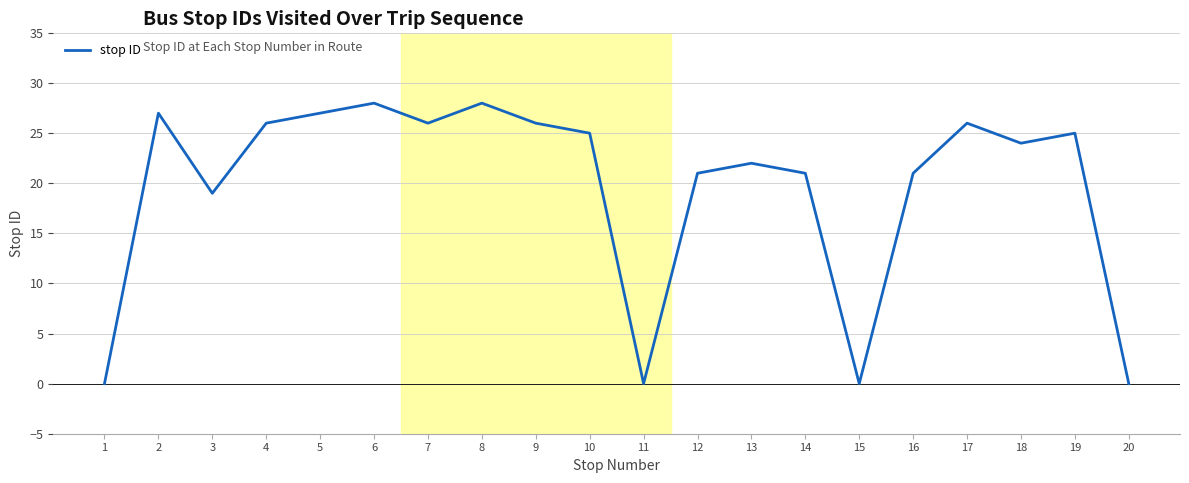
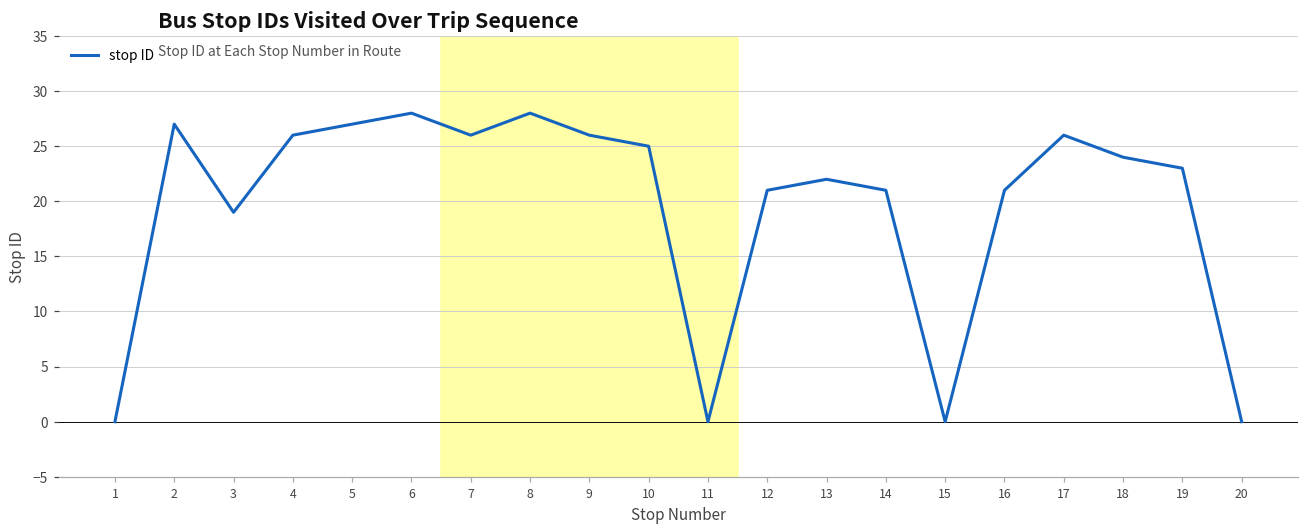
  {
    "1": 0,
    "2": 27,
    "3": 19,
    "4": 26,
    "5": 27,
    "6": 28,
    "7": 26,
    "8": 28,
    "9": 26,
    "10": 25,
    "11": 0,
    "12": 21,
    "13": 22,
    "14": 21,
    "15": 0,
    "16": 21,
    "17": 26,
    "18": 24,
-   "19": 25,
+   "19": 23,
    "20": 0
  }
